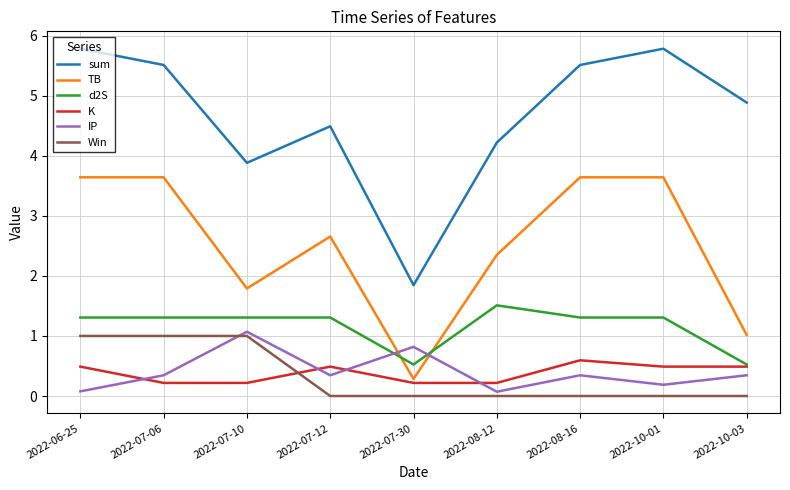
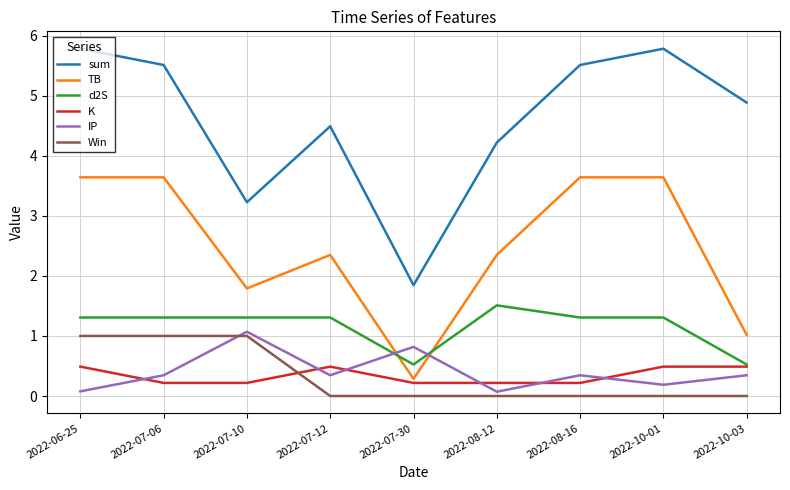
  {
    "sum": {
      "2022-07-06": 5.5,
-     "2022-07-10": 3.9,
+     "2022-07-10": 3.2,
      "2022-07-12": 4.5,
      "2022-07-30": 1.8,
      "2022-08-12": 4.2,
      "2022-08-16": 5.5,
      "2022-10-01": 5.8,
      "2022-10-03": 4.9
    },
    "TB": {
      "2022-06-25": 3.6,
      "2022-07-06": 3.6,
      "2022-07-10": 1.8,
-     "2022-07-12": 2.7,
+     "2022-07-12": 2.3,
      "2022-07-30": 0.3,
      "2022-08-12": 2.3,
      "2022-08-16": 3.6,
      "2022-10-01": 3.6,
      "2022-10-03": 1.0
    },
    "d2S": {
      "2022-06-25": 1.3,
      "2022-07-06": 1.3,
      "2022-07-10": 1.3,
      "2022-07-12": 1.3,
      "2022-07-30": 0.5,
      "2022-08-12": 1.5,
      "2022-08-16": 1.3,
      "2022-10-01": 1.3
    },
    "K": {
      "2022-06-25": 0.5,
      "2022-07-06": 0.2,
      "2022-07-10": 0.2,
      "2022-07-12": 0.5,
      "2022-07-30": 0.2,
      "2022-08-12": 0.2,
-     "2022-08-16": 0.6,
+     "2022-08-16": 0.2,
      "2022-10-01": 0.5
    },
    "IP": {
      "2022-06-25": 0.1,
      "2022-07-06": 0.3,
      "2022-07-10": 1.1,
      "2022-07-12": 0.3,
      "2022-07-30": 0.8,
      "2022-08-12": 0.1,
      "2022-08-16": 0.3,
      "2022-10-01": 0.2,
      "2022-10-03": 0.3
    },
    "Win": {
      "2022-06-25": 1.0,
      "2022-07-06": 1.0,
      "2022-07-10": 1.0,
      "2022-07-12": 0.0,
      "2022-07-30": 0.0,
      "2022-08-12": 0.0,
      "2022-08-16": 0.0,
      "2022-10-01": 0.0,
      "2022-10-03": 0.0
    }
  }
